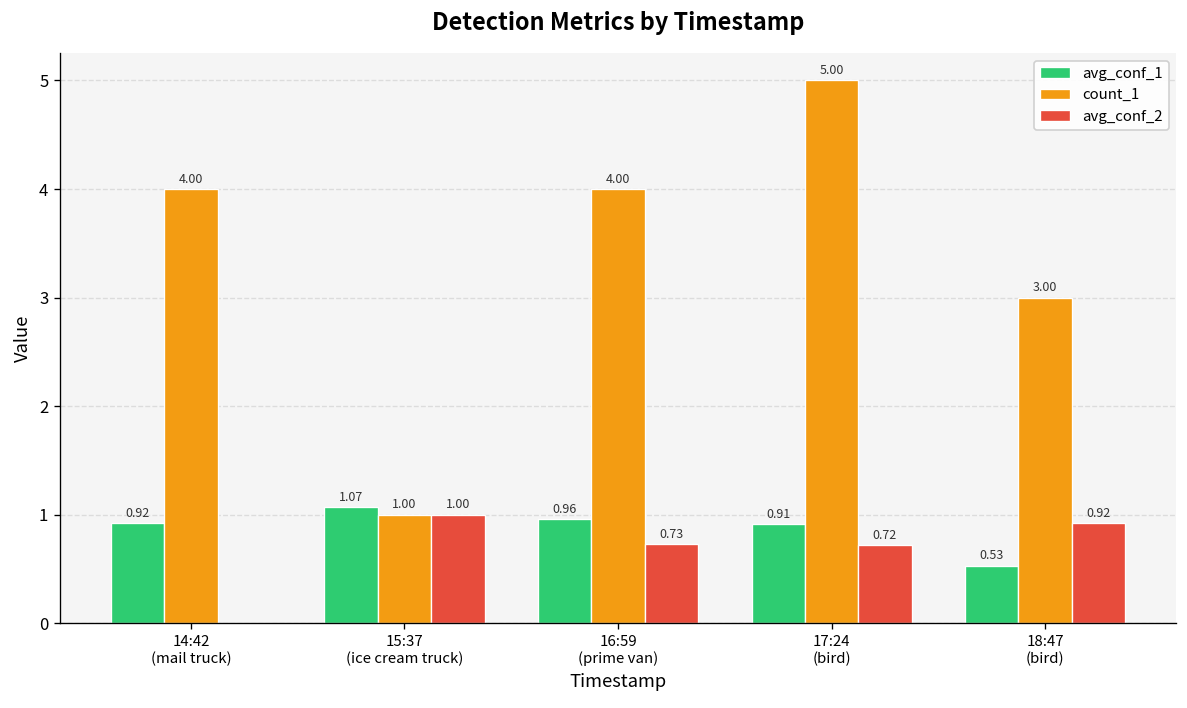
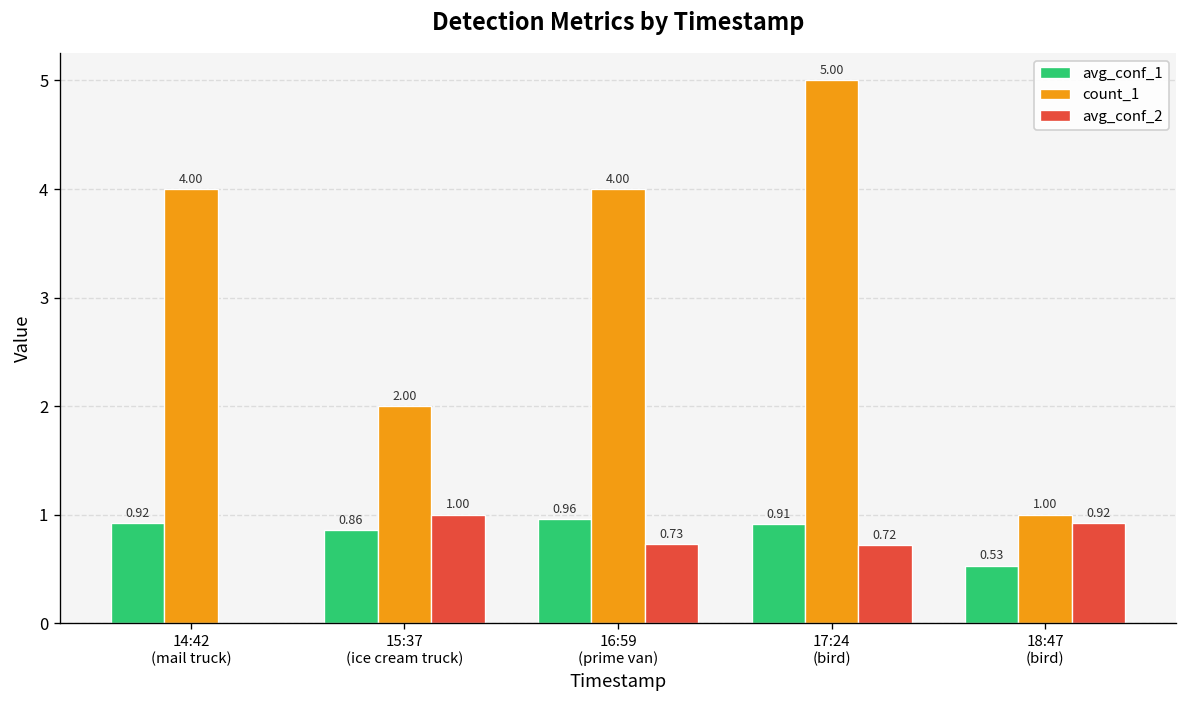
  {
    "avg_conf_1": {
      "14:42 (mail truck)": 0.92,
-     "15:37 (ice cream truck)": 1.07,
+     "15:37 (ice cream truck)": 0.86,
      "16:59 (prime van)": 0.96,
      "17:24 (bird)": 0.91,
      "18:47 (bird)": 0.53
    },
    "count_1": {
      "14:42 (mail truck)": 4.00,
-     "15:37 (ice cream truck)": 1.00,
+     "15:37 (ice cream truck)": 2.00,
      "16:59 (prime van)": 4.00,
      "17:24 (bird)": 5.00,
-     "18:47 (bird)": 3.00
+     "18:47 (bird)": 1.00
    },
    "avg_conf_2": {
      "15:37 (ice cream truck)": 1.00,
      "16:59 (prime van)": 0.73,
      "17:24 (bird)": 0.72,
      "18:47 (bird)": 0.92
    }
  }
